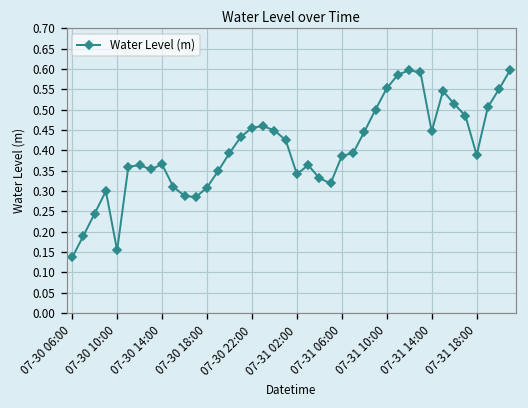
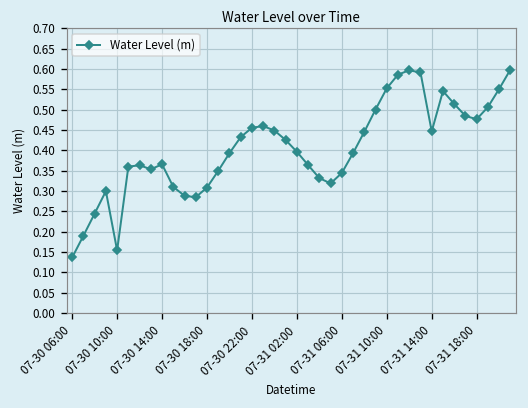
  {
    "07-30 06:00": 0.14,
    "07-30 10:00": 0.15,
    "07-30 14:00": 0.37,
    "07-30 18:00": 0.31,
    "07-30 22:00": 0.46,
-   "07-31 02:00": 0.34,
-   "07-31 06:00": 0.39,
+   "07-31 02:00": 0.40,
+   "07-31 06:00": 0.34,
    "07-31 10:00": 0.55,
    "07-31 14:00": 0.45,
-   "07-31 18:00": 0.39
+   "07-31 18:00": 0.48
  }
